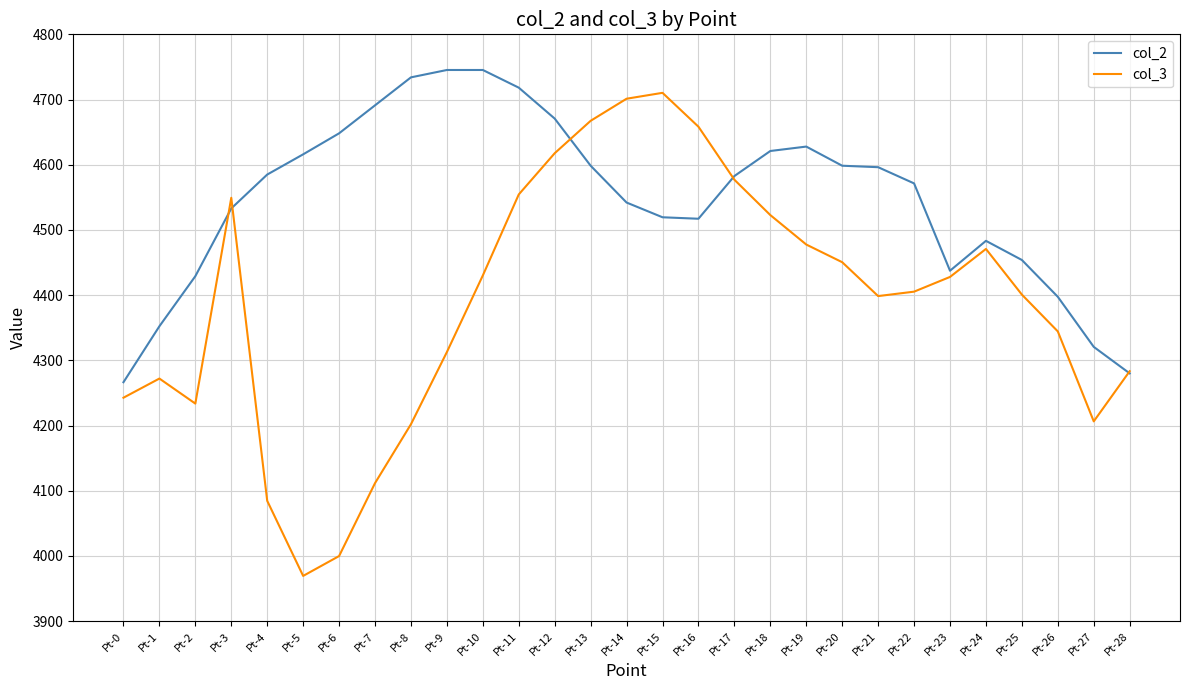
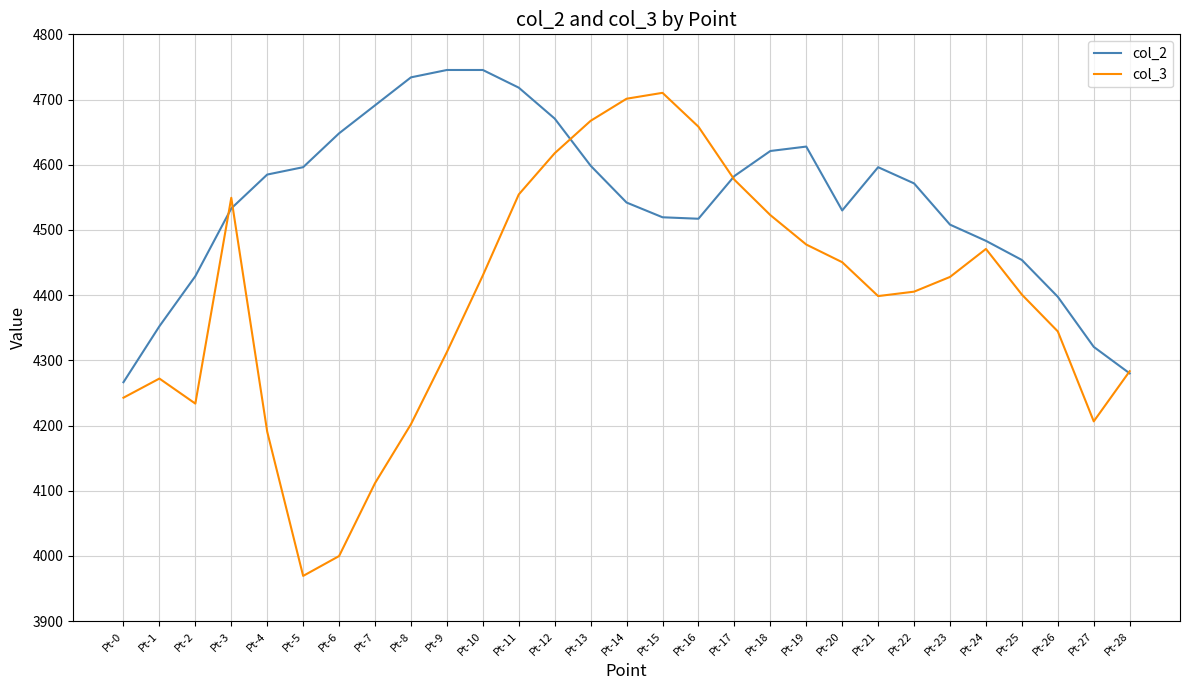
  {
    "col_2": {
      "Pt-0": 4270,
      "Pt-1": 4350,
      "Pt-2": 4430,
      "Pt-3": 4530,
      "Pt-4": 4580,
-     "Pt-5": 4620,
+     "Pt-5": 4600,
      "Pt-6": 4650,
      "Pt-7": 4690,
      "Pt-8": 4730,
      "Pt-9": 4750,
      "Pt-10": 4750,
      "Pt-11": 4720,
      "Pt-12": 4670,
      "Pt-13": 4600,
      "Pt-14": 4540,
      "Pt-15": 4520,
      "Pt-16": 4520,
      "Pt-17": 4580,
      "Pt-18": 4620,
      "Pt-19": 4630,
-     "Pt-20": 4600,
+     "Pt-20": 4530,
      "Pt-21": 4600,
      "Pt-22": 4570,
-     "Pt-23": 4440,
+     "Pt-23": 4510,
      "Pt-24": 4480,
      "Pt-25": 4450,
      "Pt-26": 4400,
      "Pt-27": 4320
    },
    "col_3": {
      "Pt-0": 4240,
      "Pt-1": 4270,
      "Pt-2": 4230,
      "Pt-3": 4550,
-     "Pt-4": 4080,
+     "Pt-4": 4190,
      "Pt-5": 3970,
      "Pt-6": 4000,
      "Pt-7": 4110,
      "Pt-8": 4200,
      "Pt-9": 4310,
      "Pt-10": 4430,
      "Pt-11": 4550,
      "Pt-12": 4620,
      "Pt-13": 4670,
      "Pt-14": 4700,
      "Pt-15": 4710,
      "Pt-16": 4660,
      "Pt-17": 4580,
      "Pt-18": 4520,
      "Pt-19": 4480,
      "Pt-20": 4450,
      "Pt-21": 4400,
      "Pt-22": 4410,
      "Pt-23": 4430,
      "Pt-24": 4470,
      "Pt-25": 4400,
      "Pt-26": 4340,
      "Pt-27": 4210
    }
  }
